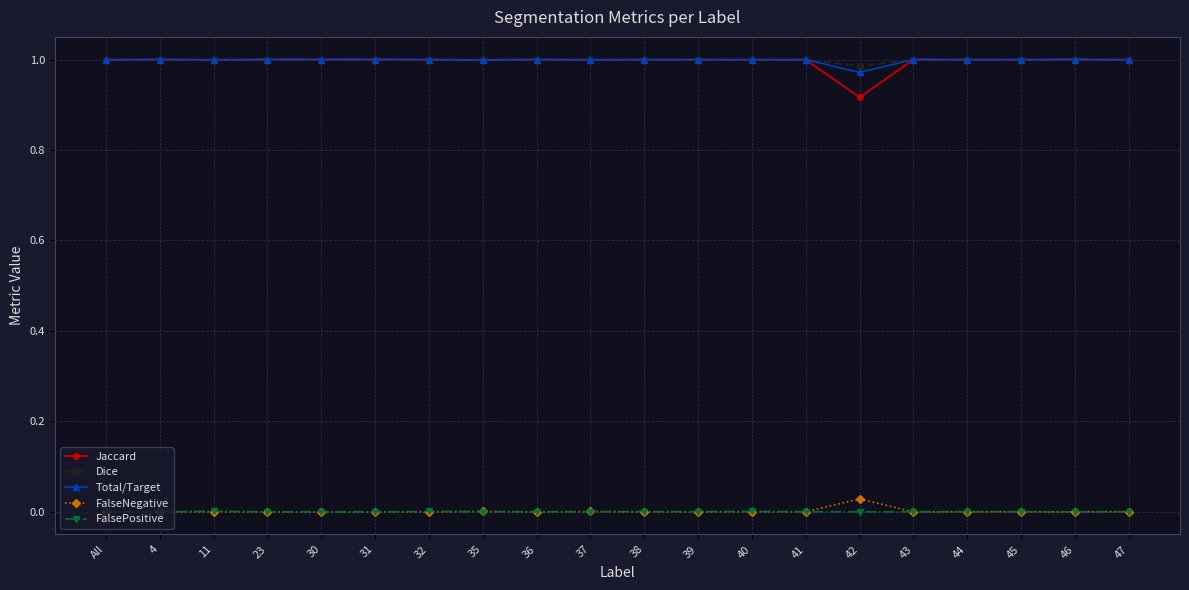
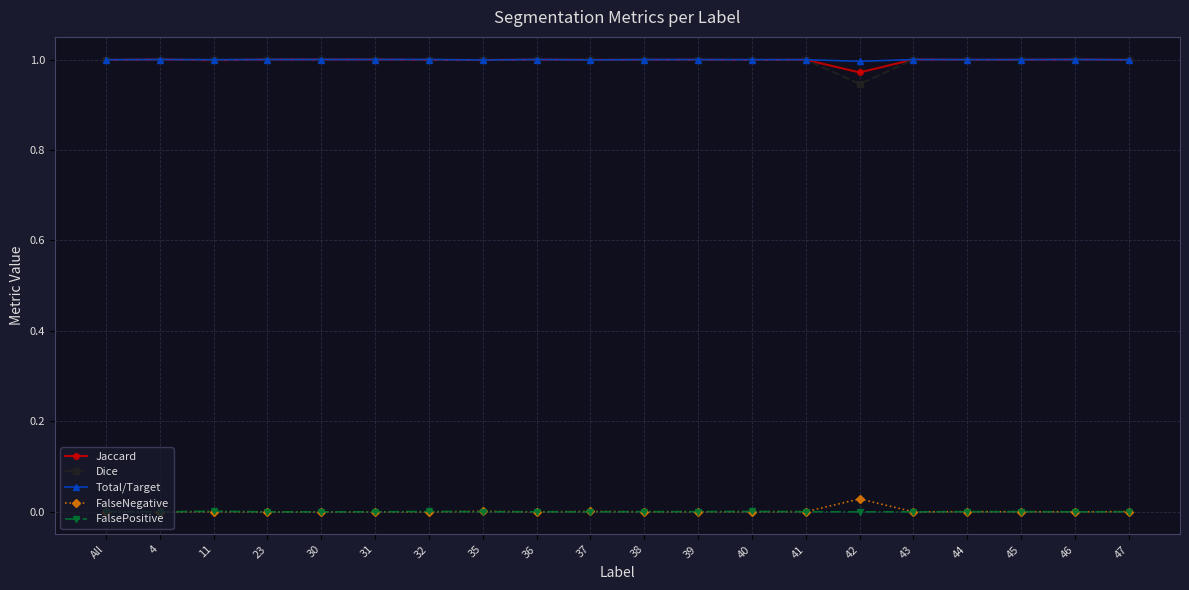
  {
    "Jaccard": {
-     "42": 0.92
+     "42": 0.97
    },
    "Dice": {
-     "42": 0.99
+     "42": 0.95
    },
    "Total/Target": {
-     "42": 0.97
+     "42": 1.00
    },
    "FalseNegative": {
      "42": 0.03
    },
    "FalsePositive": {
      "42": 0.00
    }
  }
